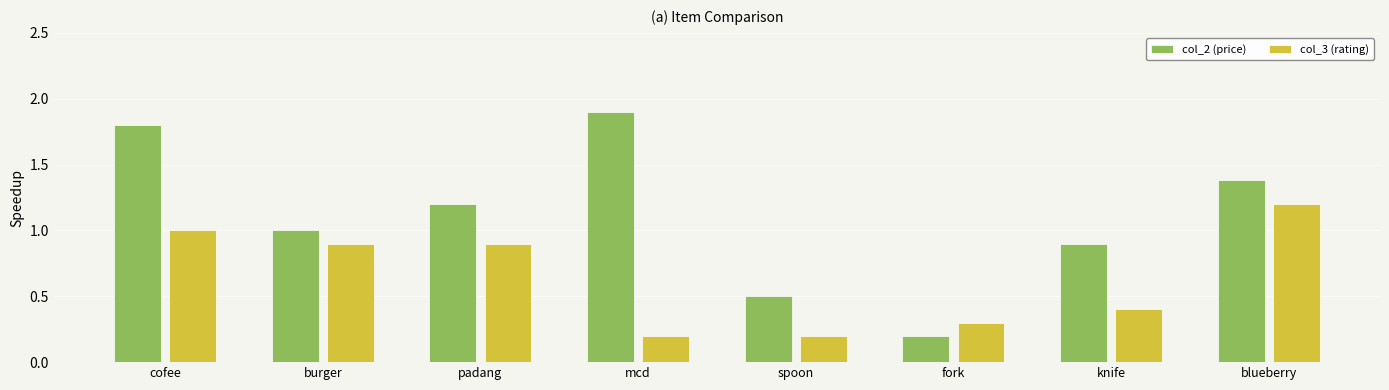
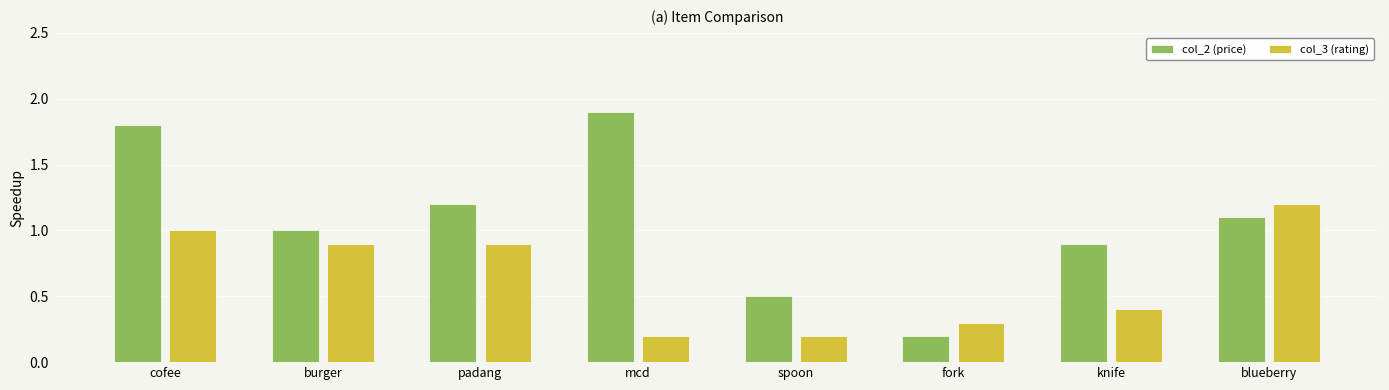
  {
    "col_2 (price)": {
      "cofee": 1.80,
      "burger": 1.00,
      "padang": 1.20,
      "mcd": 1.90,
      "spoon": 0.50,
      "fork": 0.20,
      "knife": 0.90,
-     "blueberry": 1.39
+     "blueberry": 1.10
    },
    "col_3 (rating)": {
      "cofee": 1.00,
      "burger": 0.90,
      "padang": 0.90,
      "mcd": 0.20,
      "spoon": 0.20,
      "fork": 0.30,
      "knife": 0.40,
      "blueberry": 1.20
    }
  }
